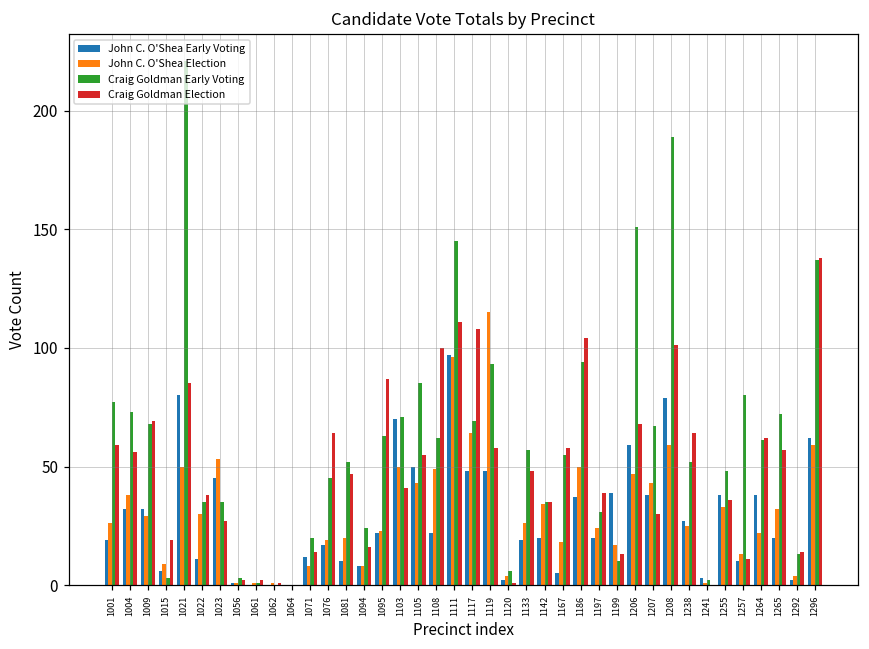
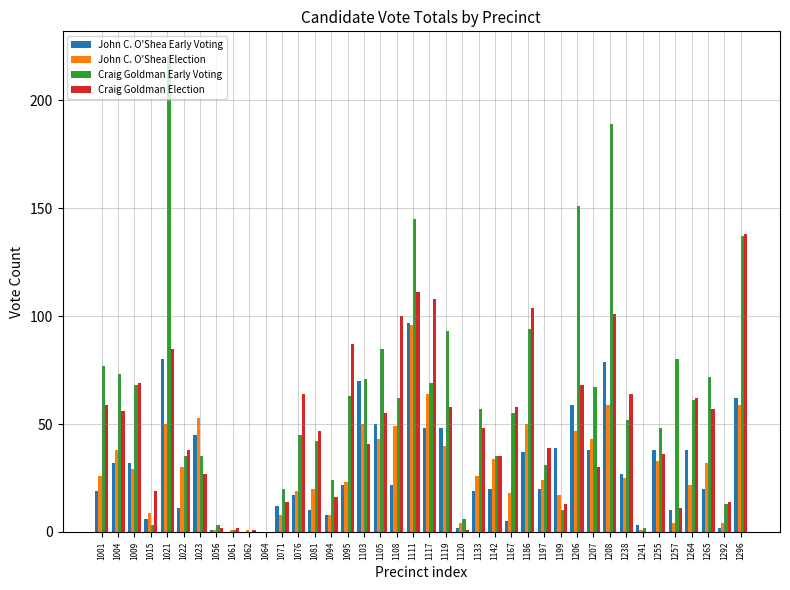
  {
    "John C. O'Shea Early Voting": {
      "1001": 19,
      "1004": 32,
      "1009": 32,
      "1015": 6,
      "1021": 80,
      "1022": 11,
      "1023": 45,
      "1061": 0,
      "1062": 0,
      "1064": 0,
      "1071": 12,
      "1076": 17,
      "1081": 10,
      "1094": 8,
      "1095": 22,
      "1103": 70,
      "1105": 50,
      "1108": 22,
      "1111": 97,
      "1117": 48,
      "1119": 48,
      "1120": 2,
      "1133": 19,
      "1142": 20,
      "1167": 5,
      "1186": 37,
      "1197": 20,
      "1199": 39,
      "1206": 59,
      "1207": 38,
      "1208": 79,
      "1238": 27,
      "1241": 3,
      "1255": 38,
      "1257": 10,
      "1264": 38,
      "1265": 20,
      "1292": 2,
      "1296": 62
    },
    "John C. O'Shea Election": {
      "1001": 26,
      "1004": 38,
      "1009": 29,
      "1015": 9,
      "1021": 50,
      "1022": 30,
      "1023": 53,
      "1064": 0,
      "1071": 8,
      "1076": 19,
      "1081": 20,
      "1094": 8,
      "1095": 23,
      "1103": 50,
      "1105": 43,
      "1108": 49,
      "1111": 96,
      "1117": 64,
-     "1119": 115,
+     "1119": 40,
      "1120": 4,
      "1133": 26,
      "1142": 34,
      "1167": 18,
      "1186": 50,
      "1197": 24,
      "1199": 17,
      "1206": 47,
      "1207": 43,
      "1208": 59,
      "1238": 25,
      "1255": 33,
-     "1257": 13,
+     "1257": 4,
      "1264": 22,
      "1265": 32,
      "1292": 4,
      "1296": 59
    },
    "Craig Goldman Early Voting": {
      "1001": 77,
      "1004": 73,
      "1009": 68,
      "1015": 3,
      "1022": 35,
      "1023": 35,
      "1056": 3,
      "1062": 0,
      "1064": 0,
      "1071": 20,
      "1076": 45,
-     "1081": 52,
+     "1081": 42,
      "1094": 24,
      "1095": 63,
      "1103": 71,
      "1105": 85,
      "1108": 62,
      "1111": 145,
      "1117": 69,
      "1119": 93,
      "1120": 6,
      "1133": 57,
      "1142": 35,
      "1167": 55,
      "1186": 94,
      "1197": 31,
      "1199": 10,
      "1206": 151,
      "1207": 67,
      "1208": 189,
      "1238": 52,
      "1241": 2,
      "1255": 48,
      "1257": 80,
      "1264": 61,
      "1265": 72,
      "1292": 13,
      "1296": 137
    },
    "Craig Goldman Election": {
      "1001": 59,
      "1004": 56,
      "1009": 69,
      "1015": 19,
      "1021": 85,
      "1022": 38,
      "1023": 27,
      "1056": 2,
      "1061": 2,
      "1064": 0,
      "1071": 14,
      "1076": 64,
      "1081": 47,
      "1094": 16,
      "1095": 87,
      "1103": 41,
      "1105": 55,
      "1108": 100,
      "1111": 111,
      "1117": 108,
      "1119": 58,
      "1133": 48,
      "1142": 35,
      "1167": 58,
      "1186": 104,
      "1197": 39,
      "1199": 13,
      "1206": 68,
      "1207": 30,
      "1208": 101,
      "1238": 64,
      "1241": 0,
      "1255": 36,
      "1257": 11,
      "1264": 62,
      "1265": 57,
      "1292": 14,
      "1296": 138
    }
  }
